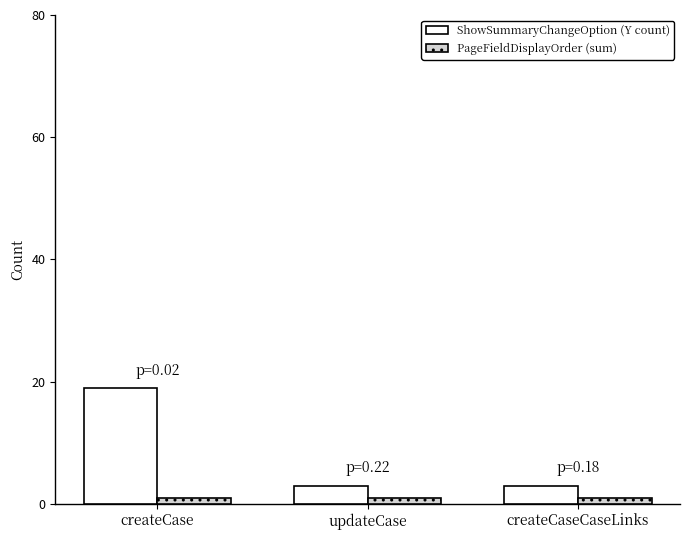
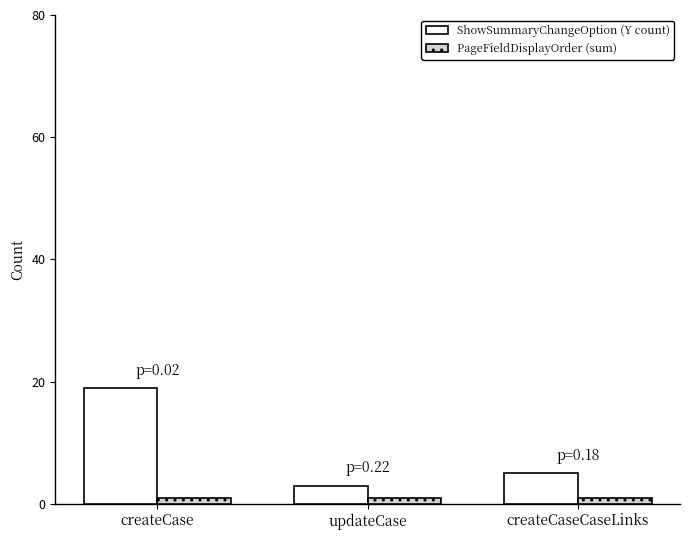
  {
    "ShowSummaryChangeOption (Y count)": {
-     "createCaseCaseLinks": 3
+     "createCaseCaseLinks": 5
    },
    "PageFieldDisplayOrder (sum)": {
      "createCase": 1,
      "updateCase": 1,
      "createCaseCaseLinks": 1
    }
  }
